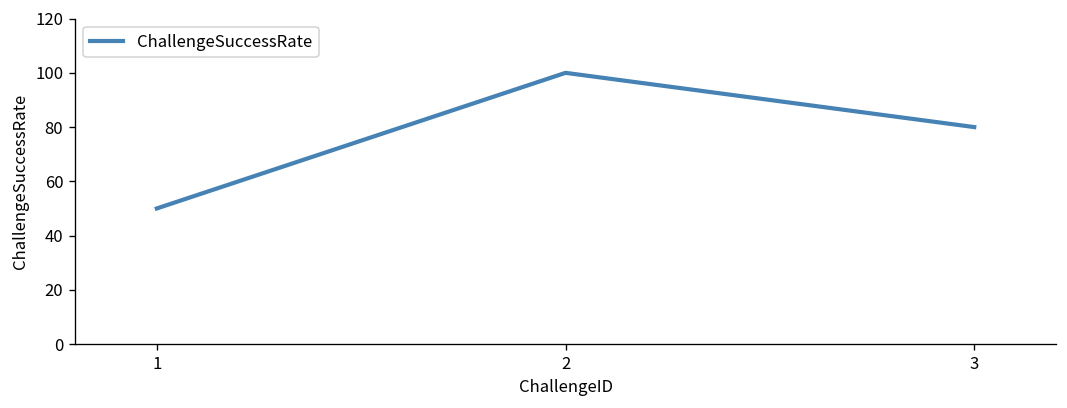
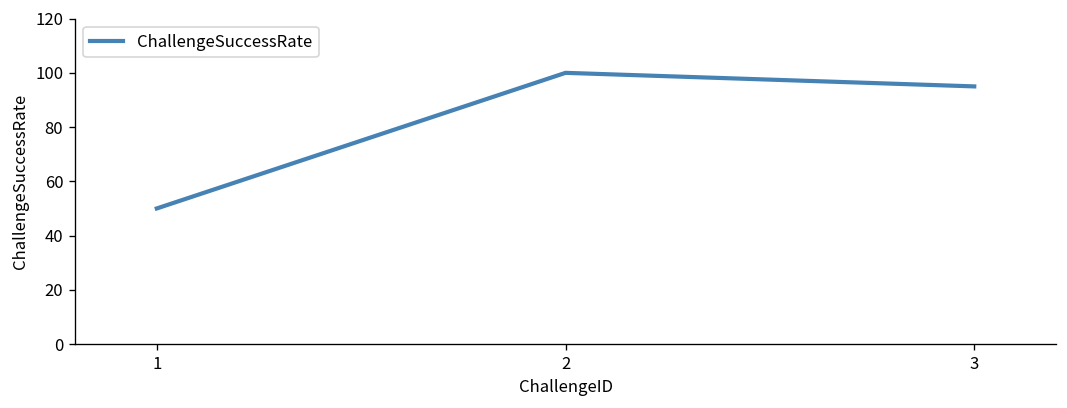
  {
    "1": 50,
    "2": 100,
-   "3": 80
+   "3": 95
  }
